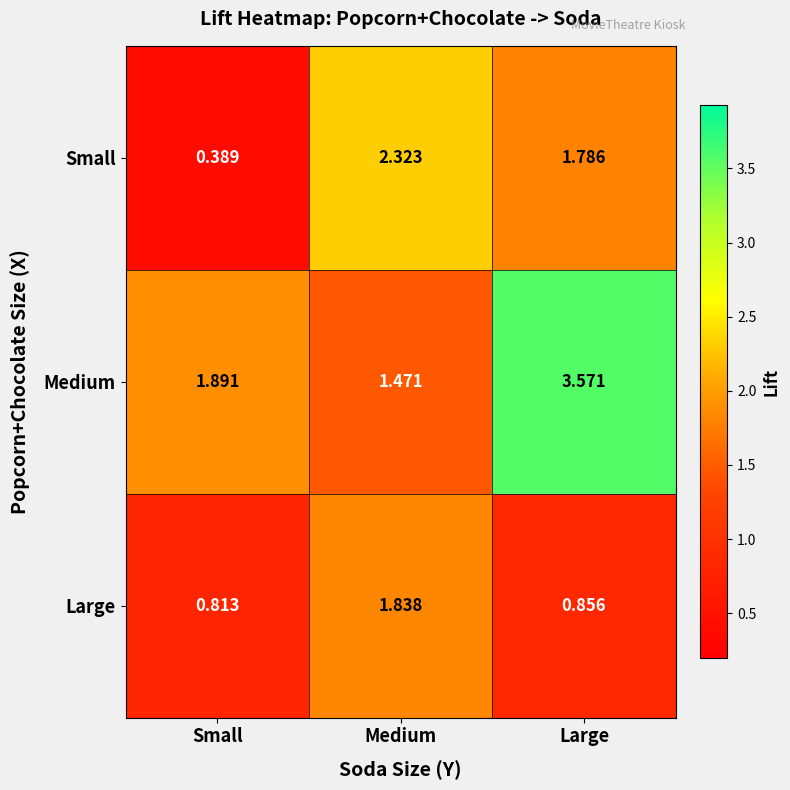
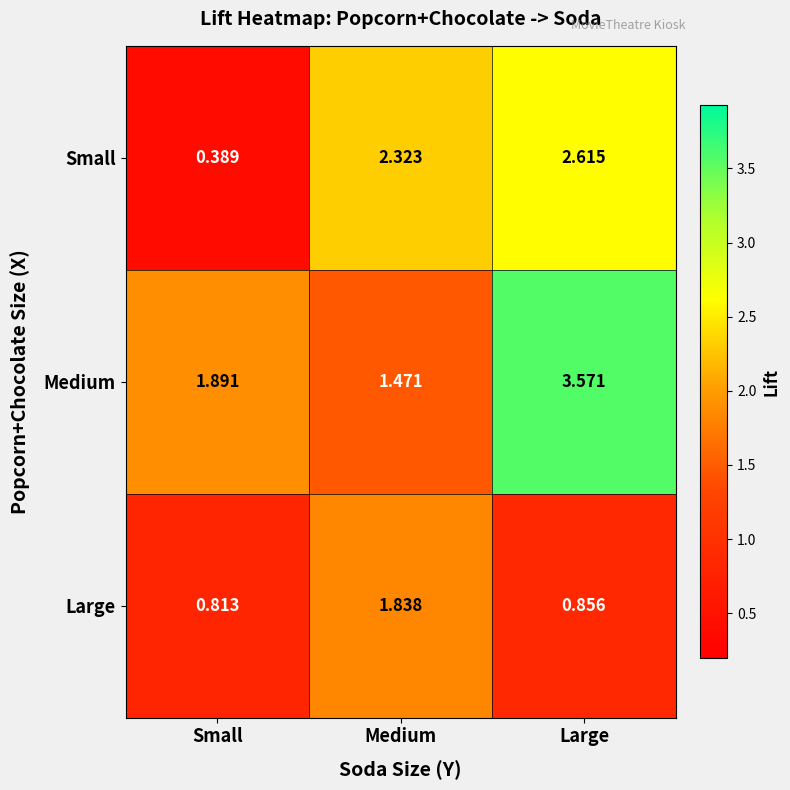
  {
    "Small": {
      "Small": 0.389,
      "Medium": 2.323,
-     "Large": 1.786
+     "Large": 2.615
    },
    "Medium": {
      "Small": 1.891,
      "Medium": 1.471,
      "Large": 3.571
    },
    "Large": {
      "Small": 0.813,
      "Medium": 1.838,
      "Large": 0.856
    }
  }
